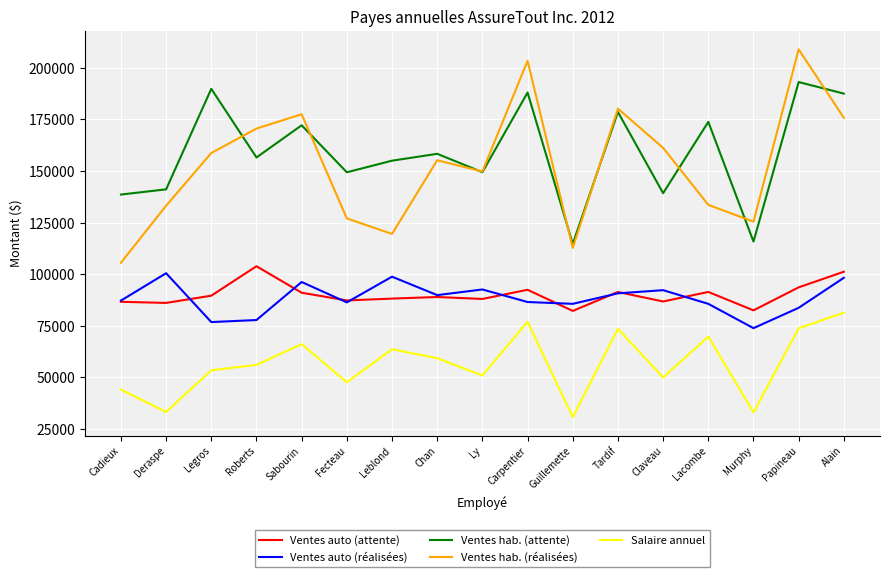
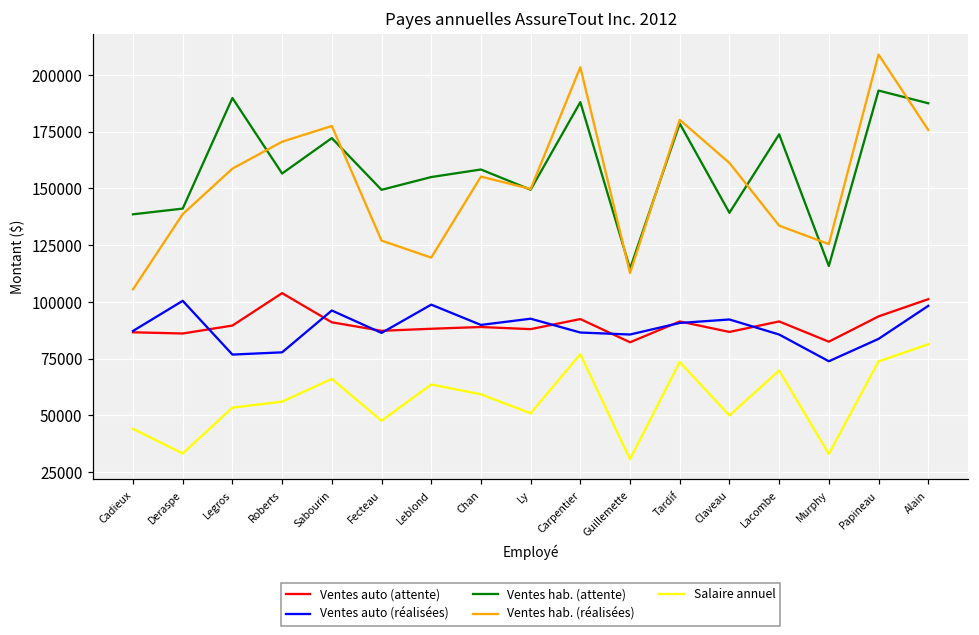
  {
    "Ventes auto (attente)": {
      "Deraspe": 86000,
      "Legros": 90000,
      "Roberts": 104000,
      "Sabourin": 91000,
      "Leblond": 88000,
      "Ly": 88000,
      "Carpentier": 92000,
      "Guillemette": 82000,
      "Claveau": 87000,
      "Lacombe": 91000,
      "Murphy": 82000,
      "Papineau": 94000,
      "Alain": 101000
    },
    "Ventes auto (réalisées)": {
      "Deraspe": 100000,
      "Legros": 77000,
      "Roberts": 78000,
      "Sabourin": 96000,
      "Leblond": 99000,
      "Ly": 93000,
      "Carpentier": 87000,
      "Guillemette": 86000,
      "Claveau": 92000,
      "Lacombe": 86000,
      "Murphy": 74000,
      "Papineau": 84000,
      "Alain": 98000
    },
    "Ventes hab. (attente)": {
      "Cadieux": 139000,
      "Deraspe": 141000,
      "Legros": 190000,
      "Roberts": 157000,
      "Sabourin": 172000,
      "Fecteau": 149000,
      "Leblond": 155000,
      "Chan": 158000,
      "Carpentier": 188000,
      "Guillemette": 115000,
      "Tardif": 179000,
      "Claveau": 139000,
      "Lacombe": 174000,
      "Murphy": 116000,
      "Papineau": 193000,
      "Alain": 188000
    },
    "Ventes hab. (réalisées)": {
      "Cadieux": 106000,
-     "Deraspe": 133000,
+     "Deraspe": 139000,
      "Legros": 159000,
      "Roberts": 171000,
      "Sabourin": 178000,
      "Fecteau": 127000,
      "Leblond": 120000,
      "Chan": 155000,
      "Carpentier": 203000,
      "Guillemette": 113000,
      "Tardif": 180000,
      "Claveau": 161000,
      "Lacombe": 134000,
      "Murphy": 125000,
      "Papineau": 209000,
      "Alain": 176000
    },
    "Salaire annuel": {
      "Cadieux": 44000,
      "Deraspe": 33000,
      "Legros": 53000,
      "Roberts": 56000,
      "Sabourin": 66000,
      "Fecteau": 48000,
      "Leblond": 64000,
      "Chan": 59000,
      "Ly": 51000,
      "Carpentier": 77000,
      "Guillemette": 31000,
      "Tardif": 74000,
      "Claveau": 50000,
      "Lacombe": 70000,
      "Murphy": 33000,
      "Papineau": 74000,
      "Alain": 81000
    }
  }
